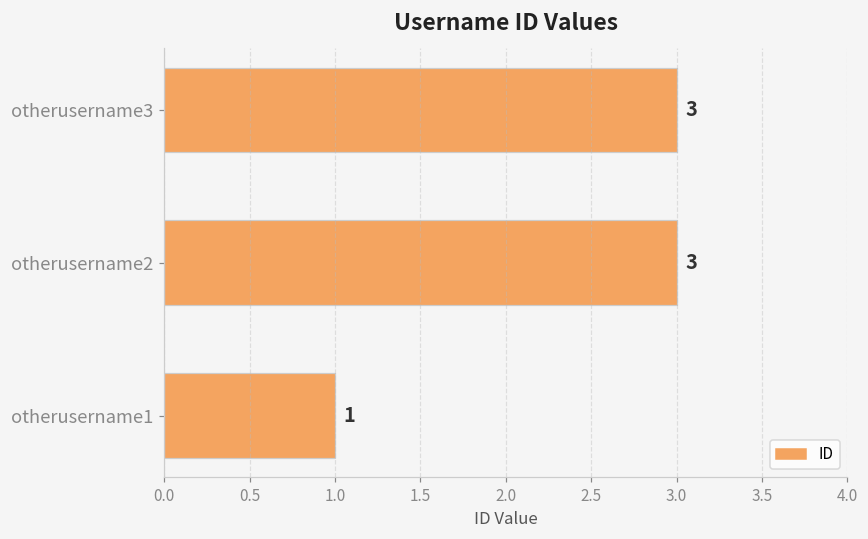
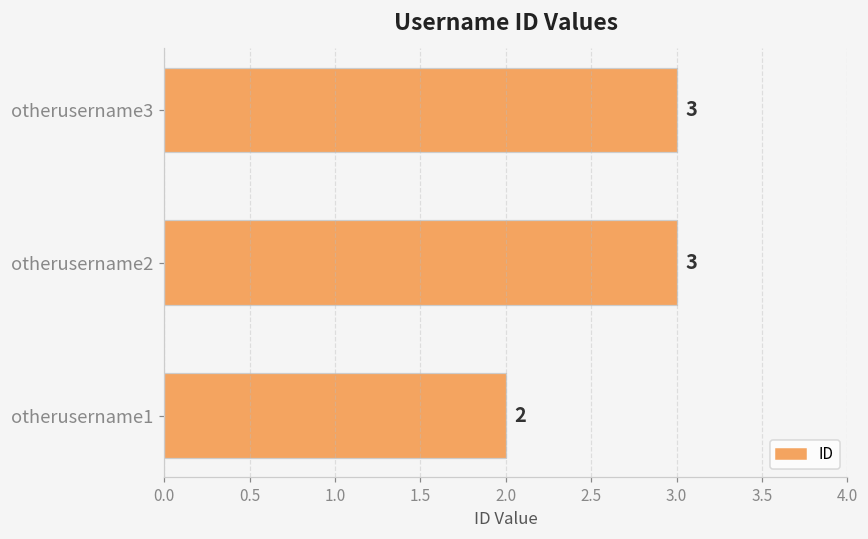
  {
    "otherusername3": 3,
    "otherusername2": 3,
-   "otherusername1": 1
+   "otherusername1": 2
  }
